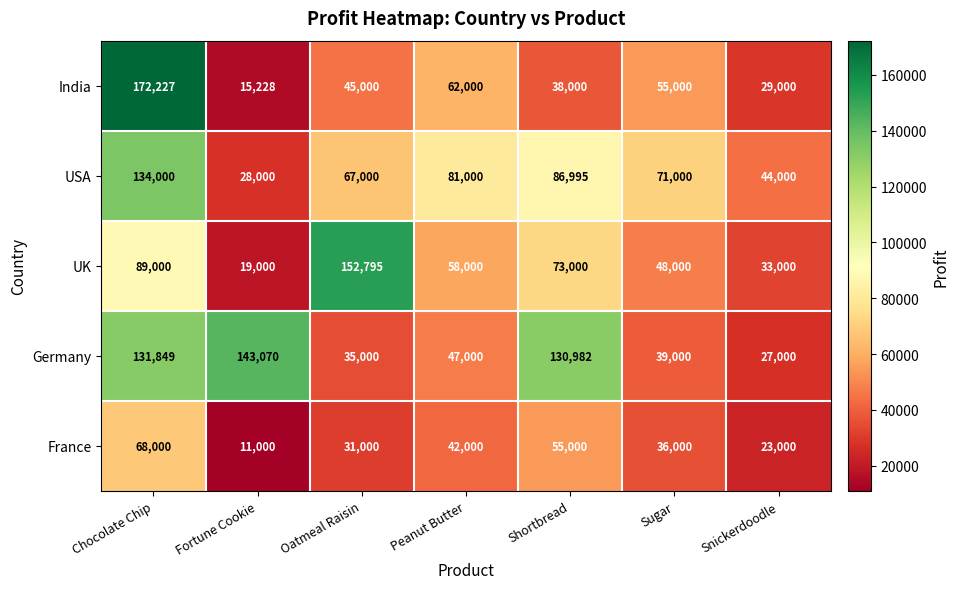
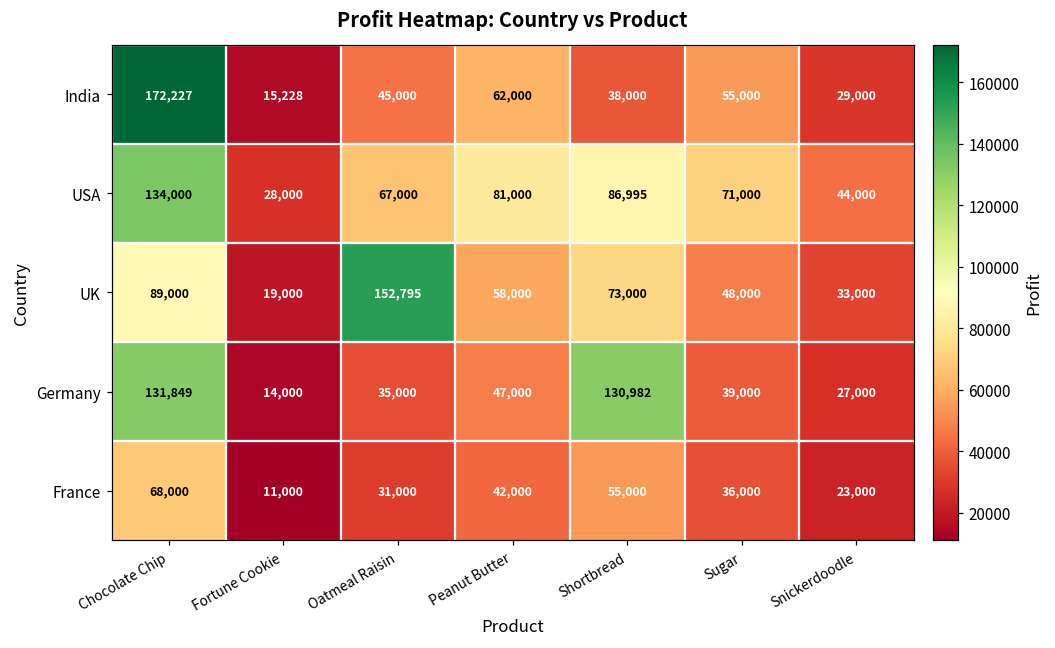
  {
    "India": {
      "Chocolate Chip": "172,227",
      "Fortune Cookie": "15,228",
      "Oatmeal Raisin": "45,000",
      "Peanut Butter": "62,000",
      "Shortbread": "38,000",
      "Sugar": "55,000",
      "Snickerdoodle": "29,000"
    },
    "USA": {
      "Chocolate Chip": "134,000",
      "Fortune Cookie": "28,000",
      "Oatmeal Raisin": "67,000",
      "Peanut Butter": "81,000",
      "Shortbread": "86,995",
      "Sugar": "71,000",
      "Snickerdoodle": "44,000"
    },
    "UK": {
      "Chocolate Chip": "89,000",
      "Fortune Cookie": "19,000",
      "Oatmeal Raisin": "152,795",
      "Peanut Butter": "58,000",
      "Shortbread": "73,000",
      "Sugar": "48,000",
      "Snickerdoodle": "33,000"
    },
    "Germany": {
      "Chocolate Chip": "131,849",
-     "Fortune Cookie": "143,070",
+     "Fortune Cookie": "14,000",
      "Oatmeal Raisin": "35,000",
      "Peanut Butter": "47,000",
      "Shortbread": "130,982",
      "Sugar": "39,000",
      "Snickerdoodle": "27,000"
    },
    "France": {
      "Chocolate Chip": "68,000",
      "Fortune Cookie": "11,000",
      "Oatmeal Raisin": "31,000",
      "Peanut Butter": "42,000",
      "Shortbread": "55,000",
      "Sugar": "36,000",
      "Snickerdoodle": "23,000"
    }
  }
